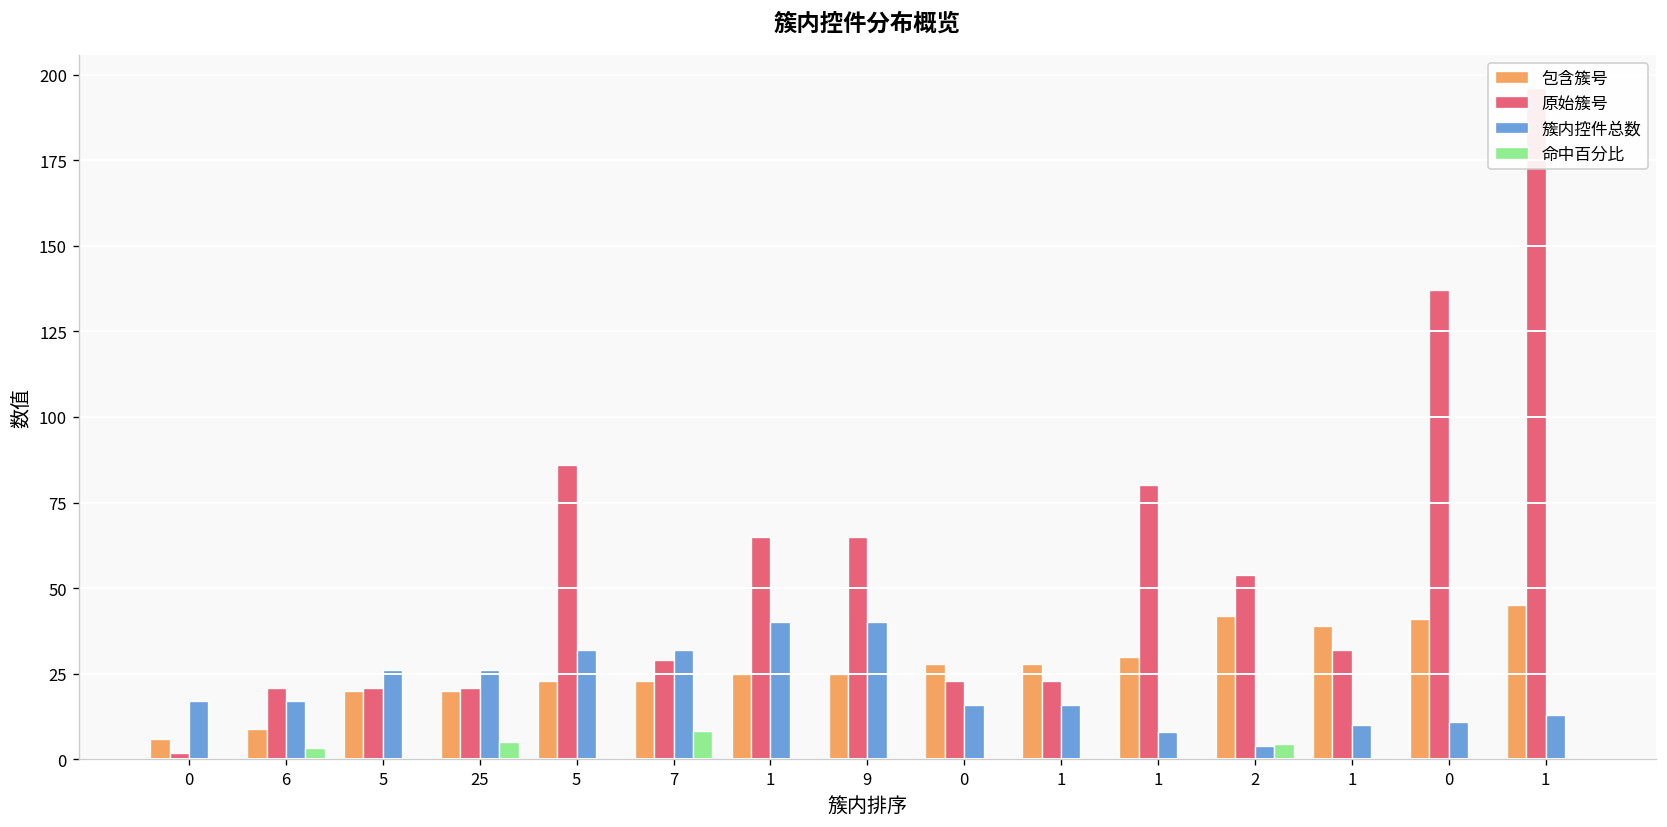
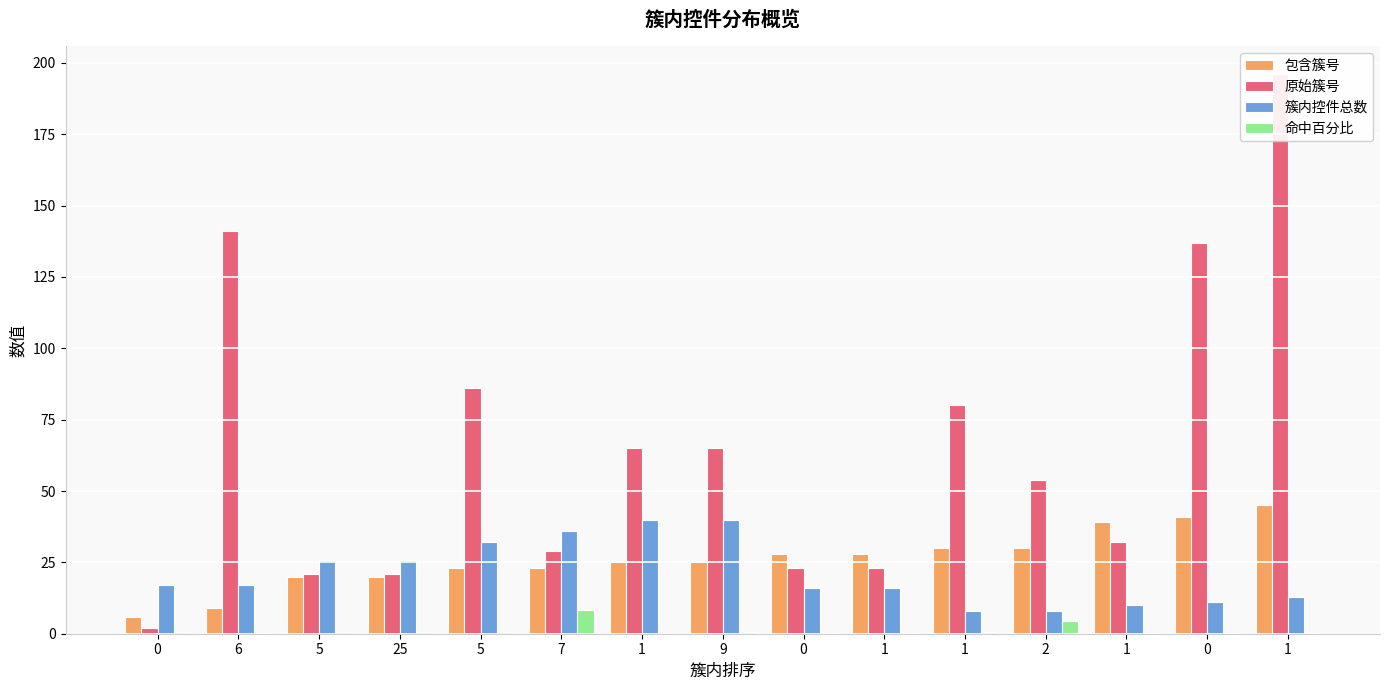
  {
    "包含簇号": {
      "6": 9,
      "25": 20,
      "7": 23,
      "9": 25,
-     "2": 42
+     "2": 30
    },
    "原始簇号": {
-     "6": 21,
+     "6": 141,
      "25": 21,
      "7": 29,
      "9": 65,
      "2": 54
    },
    "簇内控件总数": {
      "6": 17,
      "25": 26,
-     "7": 32,
+     "7": 36,
      "9": 40,
-     "2": 4
+     "2": 8
    },
    "命中百分比": {
-     "6": 3,
-     "25": 5,
+     "6": 0,
+     "25": 1,
      "7": 8,
      "2": 5
    }
  }
